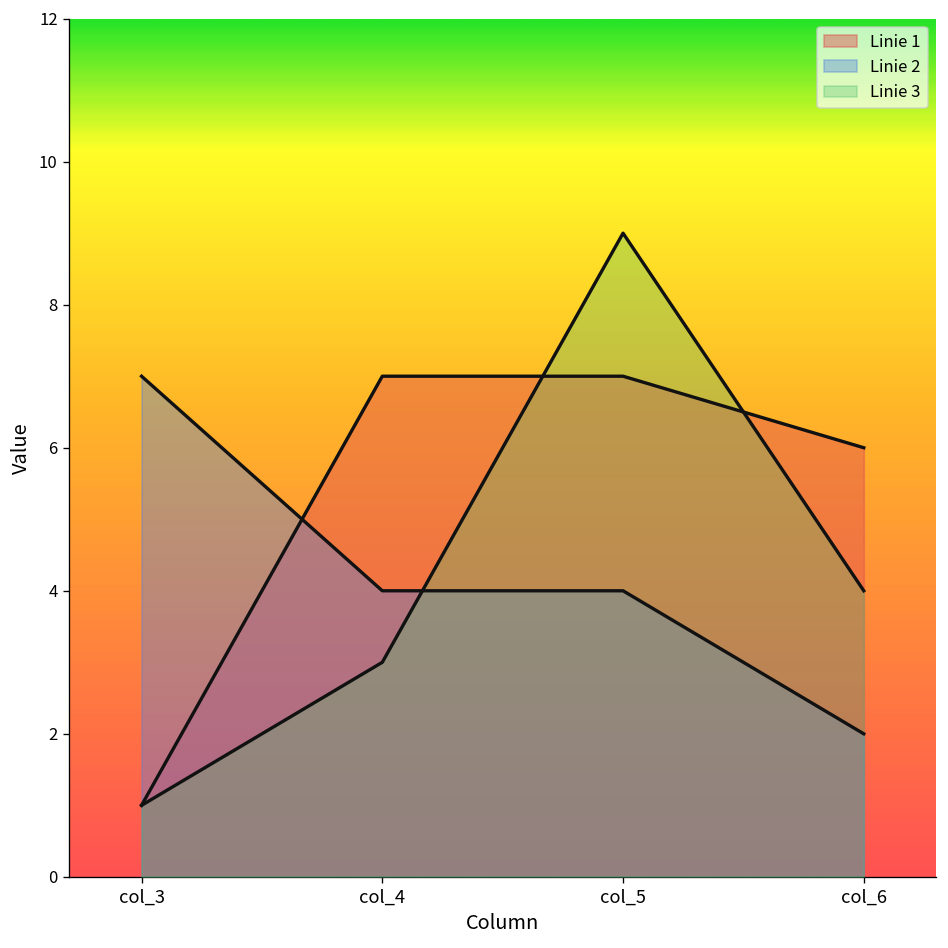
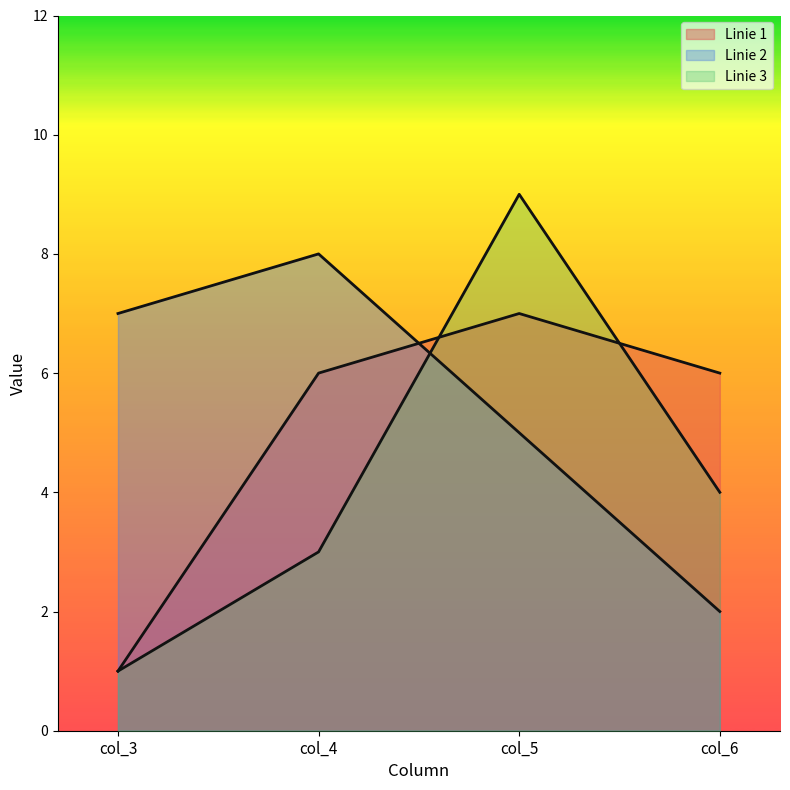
  {
    "Linie 1": {
-     "col_4": 7,
+     "col_4": 6,
      "col_5": 7,
      "col_6": 6
    },
    "Linie 2": {
      "col_3": 7,
-     "col_4": 4,
-     "col_5": 4,
+     "col_4": 8,
+     "col_5": 5,
      "col_6": 2
    },
    "Linie 3": {
      "col_4": 3,
      "col_5": 9,
      "col_6": 4
    }
  }
